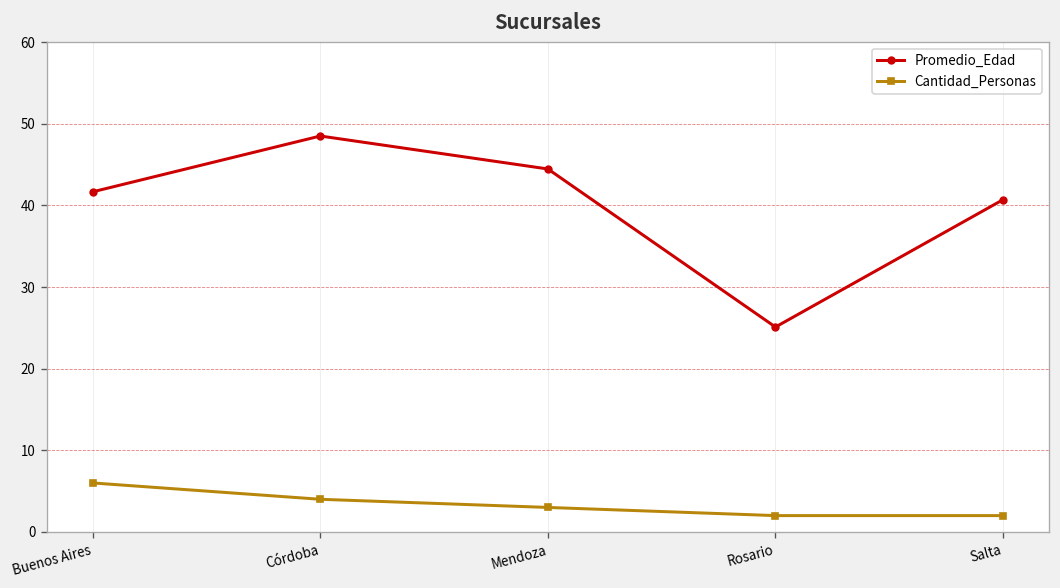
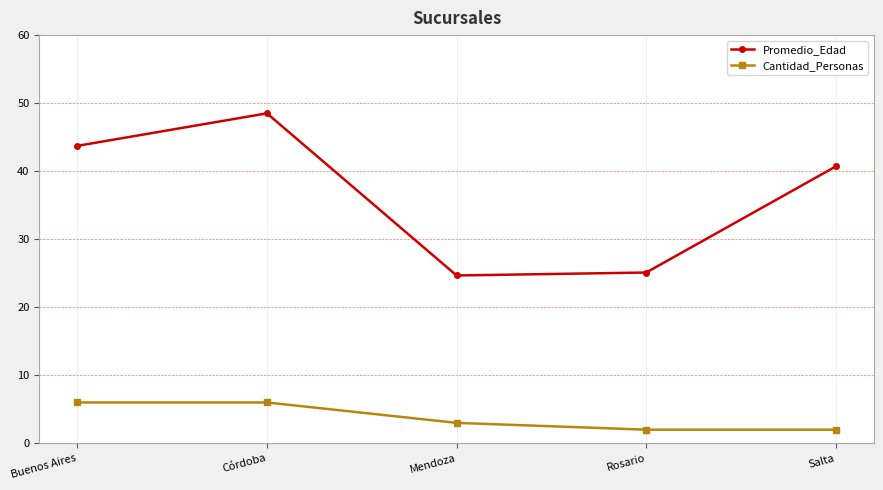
  {
    "Promedio_Edad": {
-     "Buenos Aires": 42,
+     "Buenos Aires": 44,
      "Córdoba": 49,
-     "Mendoza": 44,
+     "Mendoza": 25,
      "Rosario": 25,
      "Salta": 41
    },
    "Cantidad_Personas": {
      "Buenos Aires": 6,
-     "Córdoba": 4,
+     "Córdoba": 6,
      "Mendoza": 3,
      "Rosario": 2,
      "Salta": 2
    }
  }
